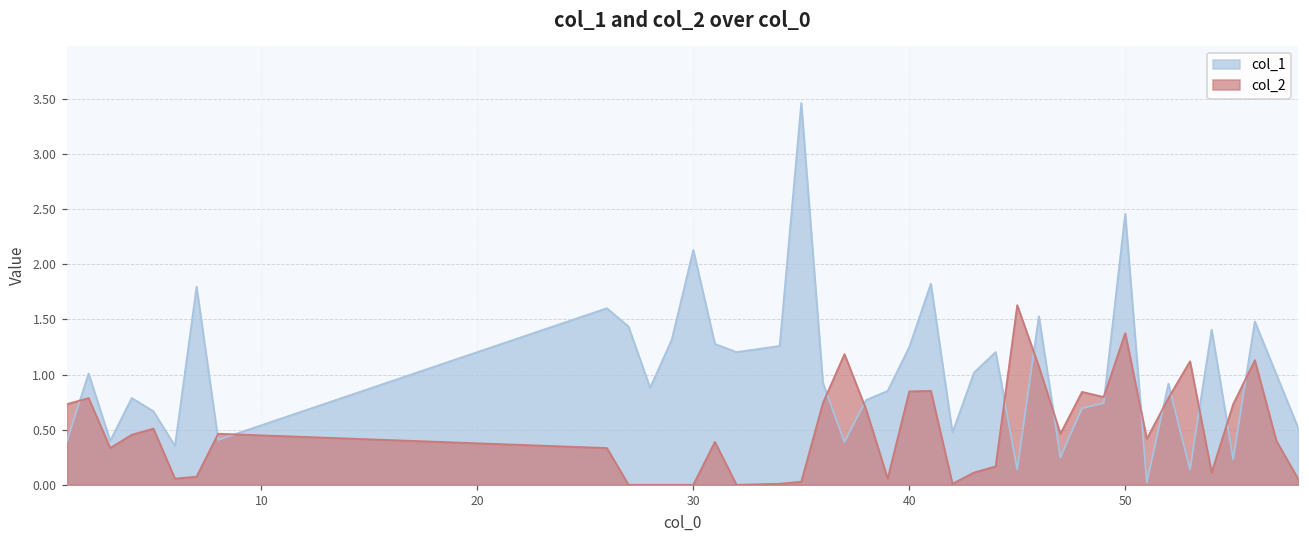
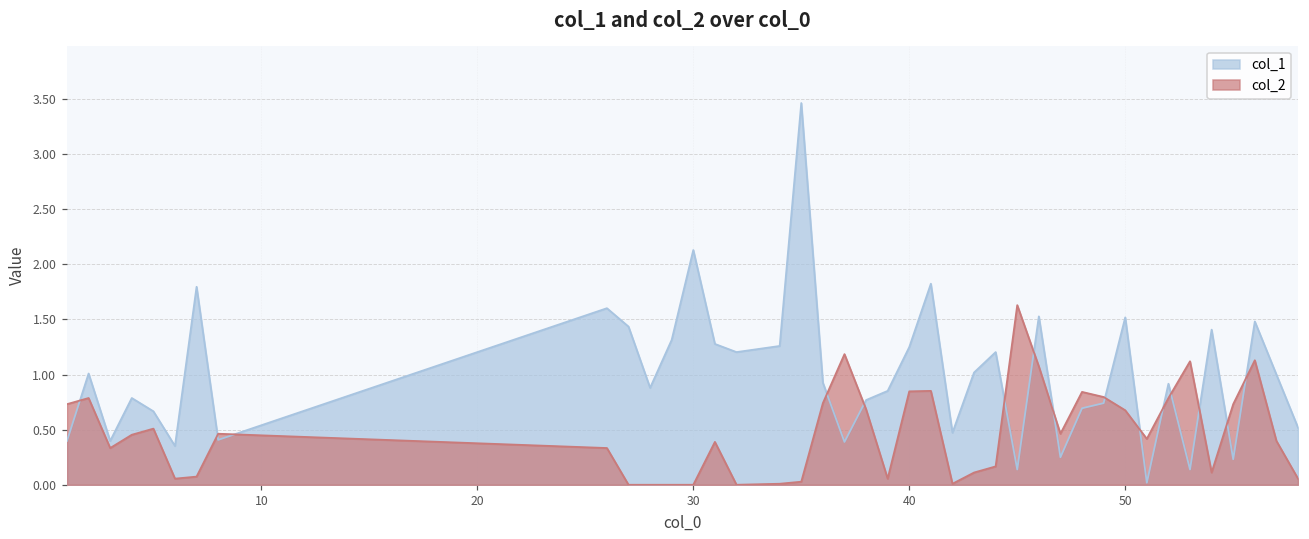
  {
    "col_1": {
      "30": 2.13,
      "40": 1.25,
-     "50": 2.46
+     "50": 1.52
    },
    "col_2": {
      "30": 0.00,
      "40": 0.85,
-     "50": 1.38
+     "50": 0.68
    }
  }
